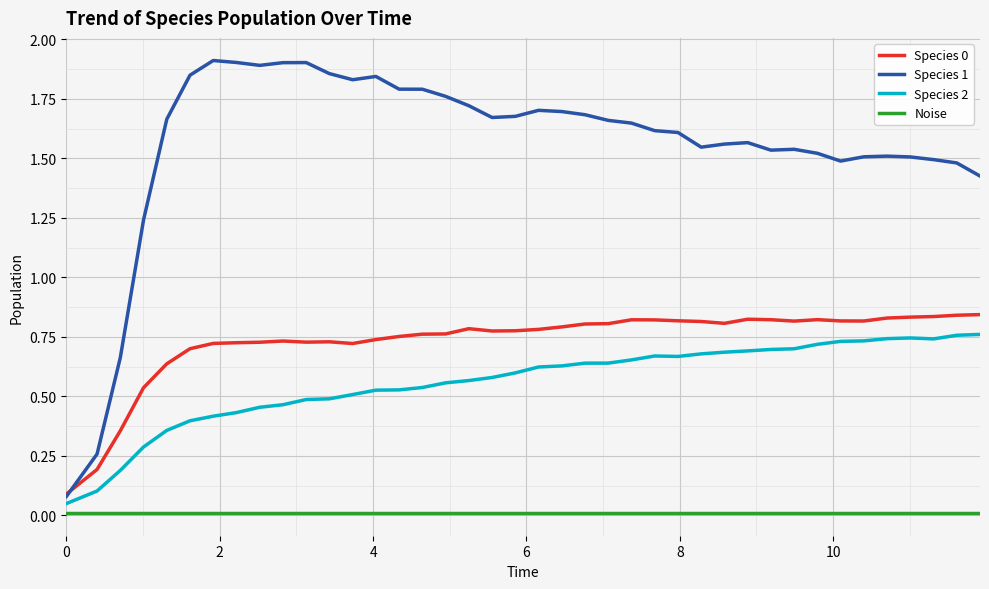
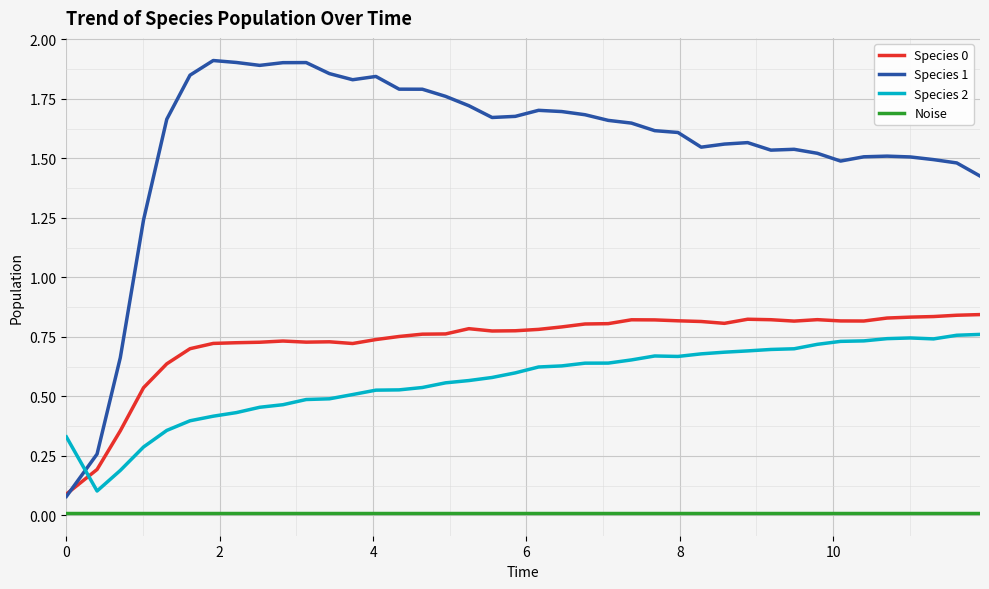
  {
    "Species 2": {
-     "0": 0.05
+     "0": 0.33
    },
    "Noise": {
      "0": 0.01
    }
  }
